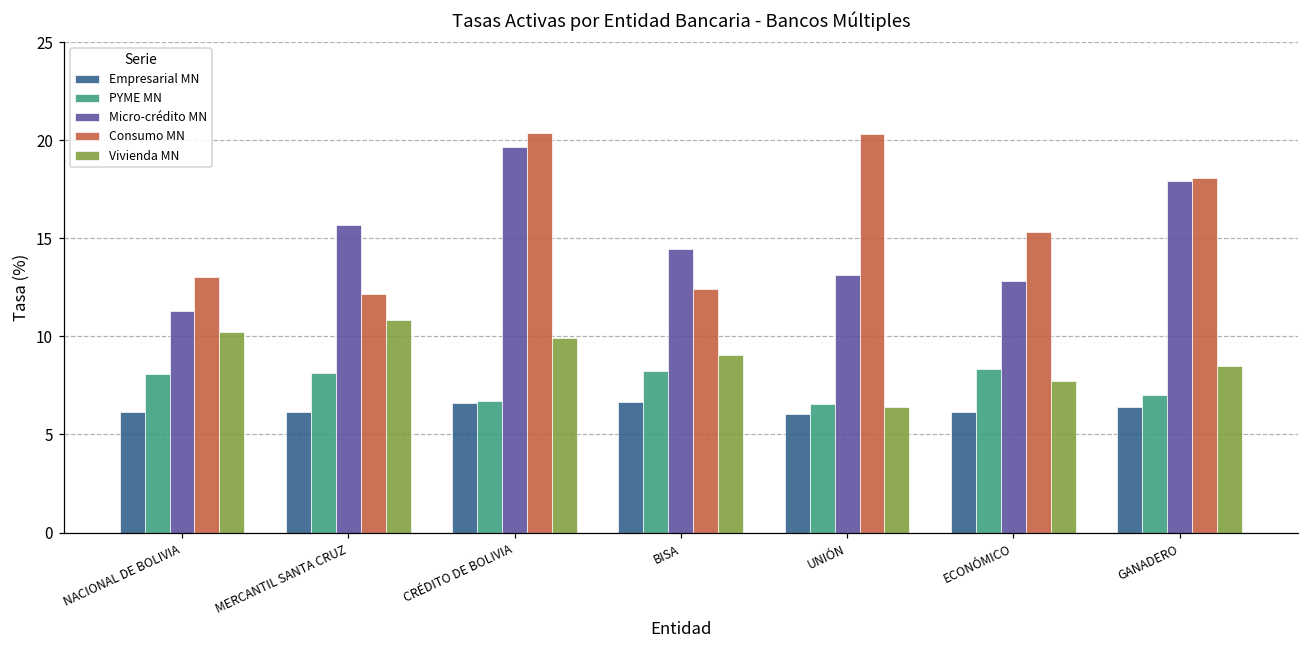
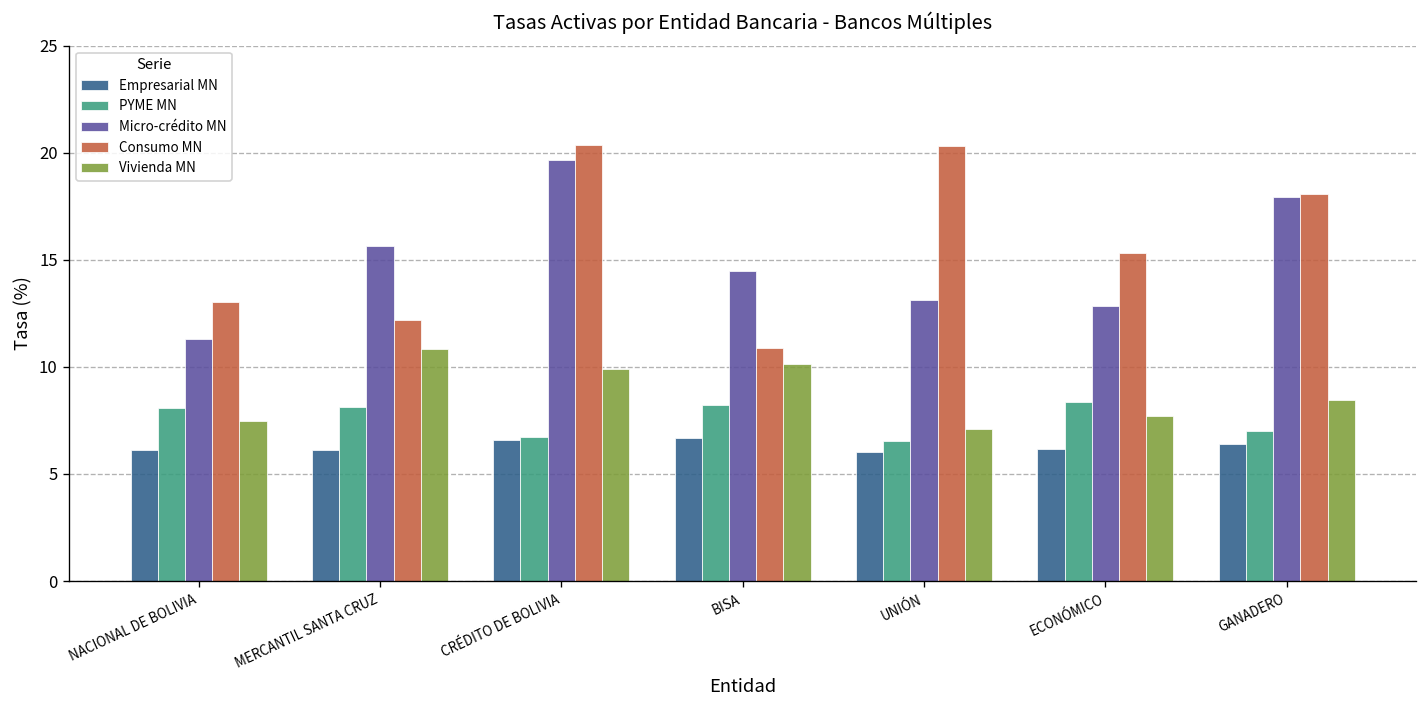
  {
    "PYME MN": {
      "NACIONAL DE BOLIVIA": 8.1,
      "MERCANTIL SANTA CRUZ": 8.1,
      "CRÉDITO DE BOLIVIA": 6.7,
      "BISA": 8.2,
      "UNIÓN": 6.6,
      "ECONÓMICO": 8.3,
      "GANADERO": 7.0
    },
    "Consumo MN": {
      "NACIONAL DE BOLIVIA": 13.0,
      "MERCANTIL SANTA CRUZ": 12.2,
      "CRÉDITO DE BOLIVIA": 20.4,
-     "BISA": 12.4,
+     "BISA": 10.9,
      "UNIÓN": 20.3,
      "ECONÓMICO": 15.3,
      "GANADERO": 18.1
    },
    "Vivienda MN": {
-     "NACIONAL DE BOLIVIA": 10.2,
+     "NACIONAL DE BOLIVIA": 7.5,
      "MERCANTIL SANTA CRUZ": 10.8,
      "CRÉDITO DE BOLIVIA": 9.9,
-     "BISA": 9.0,
-     "UNIÓN": 6.4,
+     "BISA": 10.1,
+     "UNIÓN": 7.1,
      "ECONÓMICO": 7.7,
      "GANADERO": 8.5
    }
  }
